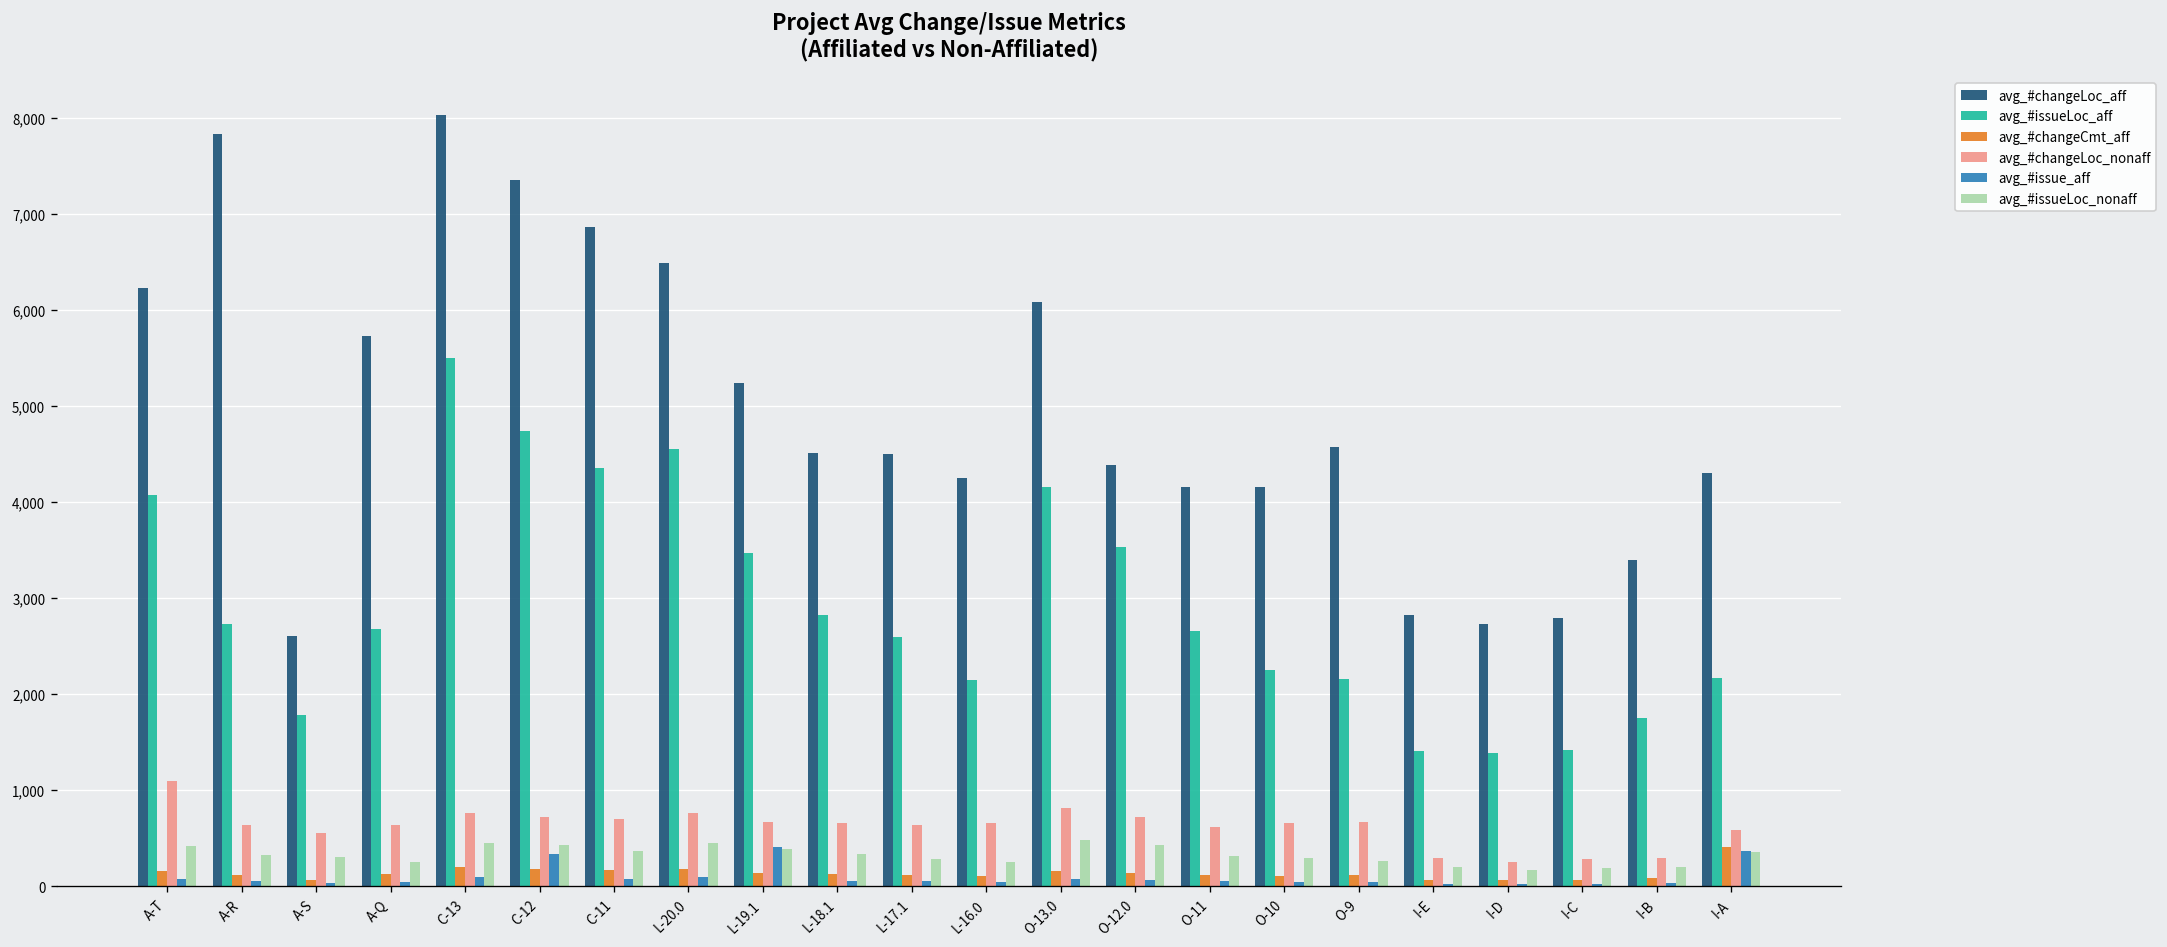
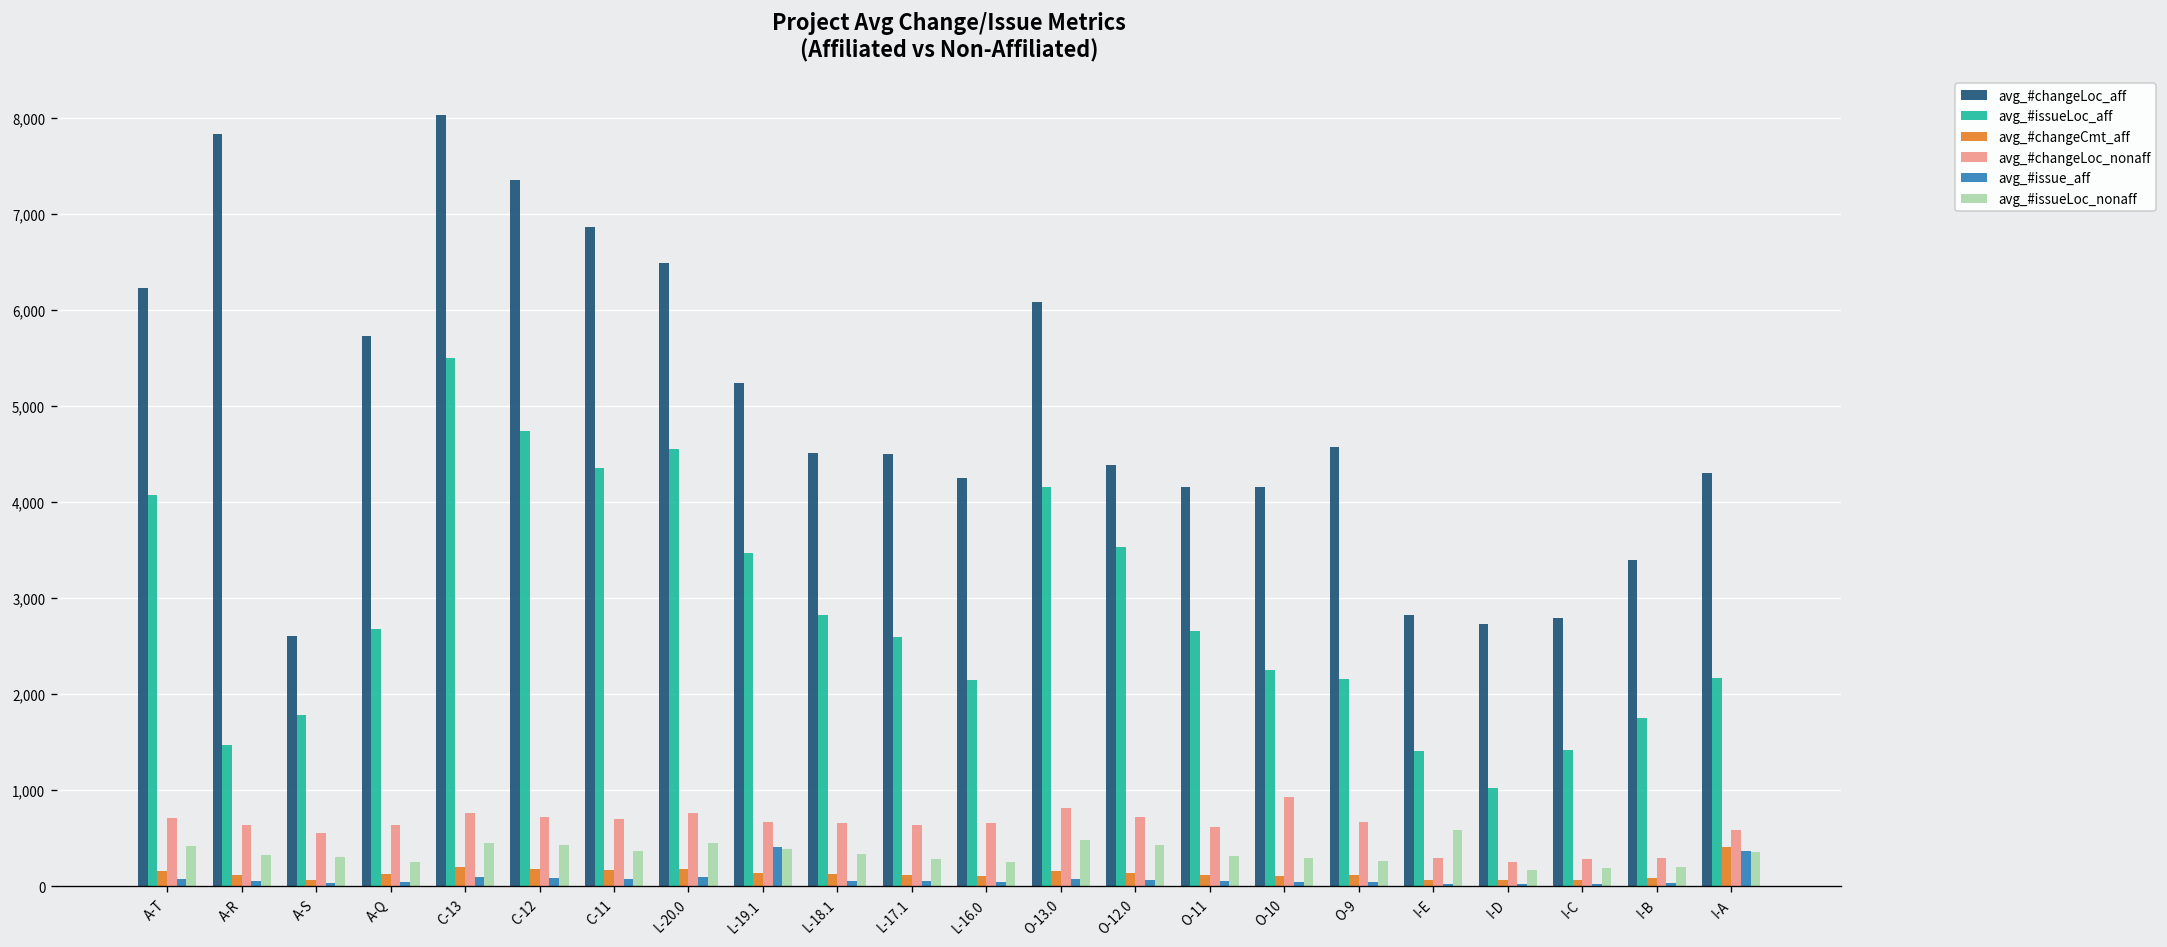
  {
    "avg_#changeLoc_aff": {
      "A-T": "6,200",
      "A-R": "7,800",
      "A-S": "2,600",
      "A-Q": "5,700",
      "C-13": "8,000",
      "C-12": "7,400",
      "C-11": "6,900",
      "L-20.0": "6,500",
      "L-19.1": "5,200",
      "L-18.1": "4,500",
      "L-17.1": "4,500",
      "L-16.0": "4,200",
      "O-13.0": "6,100",
      "O-12.0": "4,400",
      "O-11": "4,200",
      "O-10": "4,200",
      "O-9": "4,600",
      "I-E": "2,800",
      "I-D": "2,700",
      "I-C": "2,800",
      "I-B": "3,400",
      "I-A": "4,300"
    },
    "avg_#issueLoc_aff": {
      "A-T": "4,100",
-     "A-R": "2,700",
+     "A-R": "1,500",
      "A-S": "1,800",
      "A-Q": "2,700",
      "C-13": "5,500",
      "C-12": "4,700",
      "C-11": "4,400",
      "L-20.0": "4,500",
      "L-19.1": "3,500",
      "L-18.1": "2,800",
      "L-17.1": "2,600",
      "L-16.0": "2,100",
      "O-13.0": "4,200",
      "O-12.0": "3,500",
      "O-11": "2,700",
      "O-10": "2,300",
      "O-9": "2,200",
      "I-E": "1,400",
-     "I-D": "1,400",
+     "I-D": "1,000",
      "I-C": "1,400",
      "I-B": "1,800",
      "I-A": "2,200"
    },
    "avg_#changeCmt_aff": {
      "A-T": "200",
      "A-R": "100",
      "A-S": "100",
      "A-Q": "100",
      "C-13": "200",
      "C-12": "200",
      "C-11": "200",
      "L-20.0": "200",
      "L-19.1": "100",
      "L-18.1": "100",
      "L-17.1": "100",
      "L-16.0": "100",
      "O-13.0": "200",
      "O-12.0": "100",
      "O-11": "100",
      "O-10": "100",
      "O-9": "100",
      "I-E": "100",
      "I-D": "100",
      "I-C": "100",
      "I-B": "100",
      "I-A": "400"
    },
    "avg_#changeLoc_nonaff": {
-     "A-T": "1,100",
+     "A-T": "700",
      "A-R": "600",
      "A-S": "600",
      "A-Q": "600",
      "C-13": "800",
      "C-12": "700",
      "C-11": "700",
      "L-20.0": "800",
      "L-19.1": "700",
      "L-18.1": "700",
      "L-17.1": "600",
      "L-16.0": "700",
      "O-13.0": "800",
      "O-12.0": "700",
      "O-11": "600",
-     "O-10": "700",
+     "O-10": "900",
      "O-9": "700",
      "I-E": "300",
      "I-D": "300",
      "I-C": "300",
      "I-B": "300",
      "I-A": "600"
    },
    "avg_#issue_aff": {
      "A-T": "100",
      "A-R": "100",
      "A-S": "0",
      "A-Q": "100",
      "C-13": "100",
-     "C-12": "300",
+     "C-12": "100",
      "C-11": "100",
      "L-20.0": "100",
      "L-19.1": "400",
      "L-18.1": "100",
      "L-17.1": "100",
      "L-16.0": "0",
      "O-13.0": "100",
      "O-12.0": "100",
      "O-11": "100",
      "O-10": "0",
      "O-9": "0",
      "I-B": "0",
      "I-A": "400"
    },
    "avg_#issueLoc_nonaff": {
      "A-T": "400",
      "A-R": "300",
      "A-S": "300",
      "A-Q": "200",
      "C-13": "400",
      "C-12": "400",
      "C-11": "400",
      "L-20.0": "500",
      "L-19.1": "400",
      "L-18.1": "300",
      "L-17.1": "300",
      "L-16.0": "300",
      "O-13.0": "500",
      "O-12.0": "400",
      "O-11": "300",
      "O-10": "300",
      "O-9": "300",
-     "I-E": "200",
+     "I-E": "600",
      "I-D": "200",
      "I-C": "200",
      "I-B": "200",
      "I-A": "400"
    }
  }
